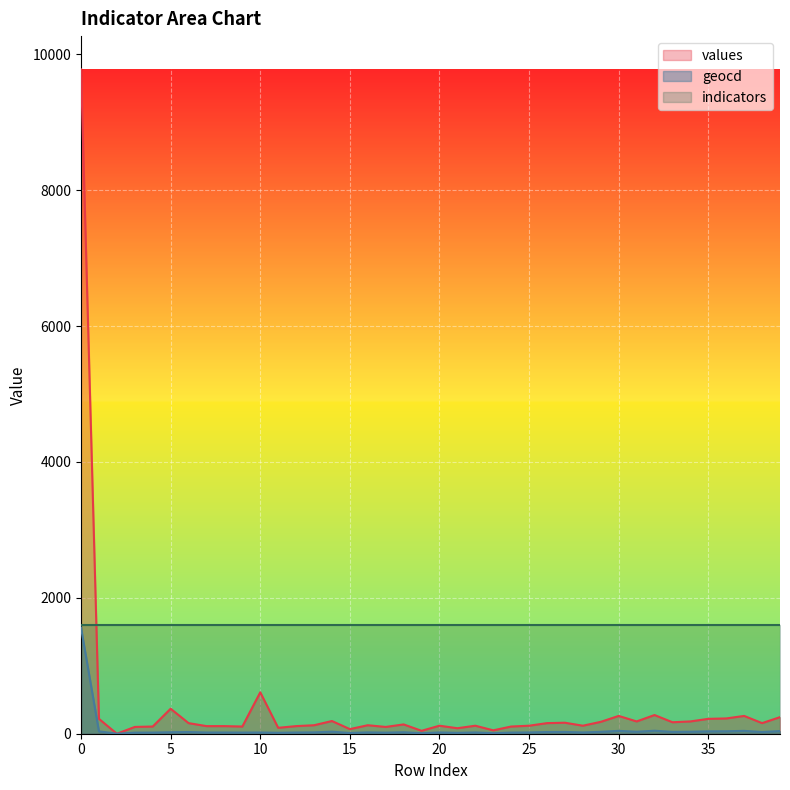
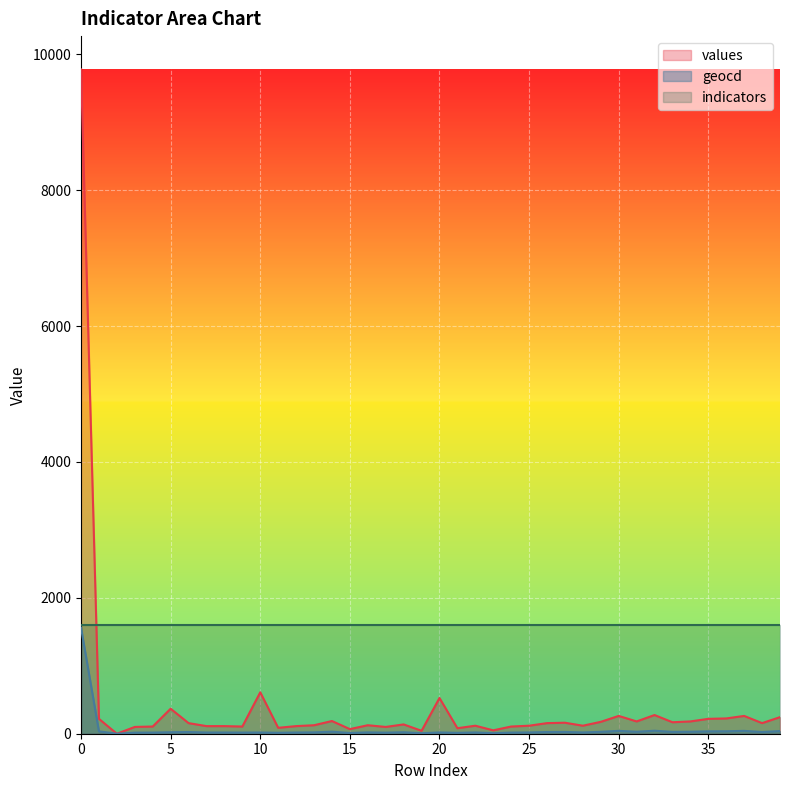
  {
    "values": {
      "0": 9800,
      "5": 400,
      "10": 600,
      "15": 100,
-     "20": 100,
+     "20": 500,
      "25": 100,
      "30": 300,
      "35": 200
    }
  }
